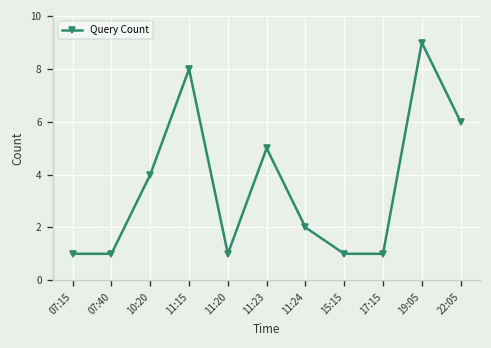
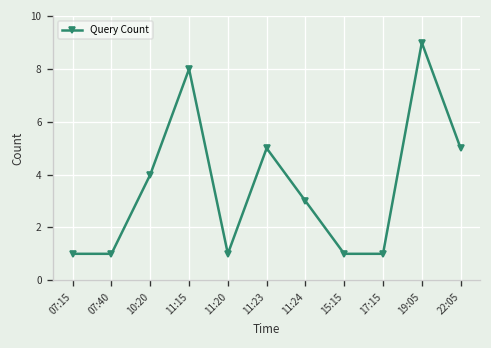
  {
    "07:15": 1,
    "07:40": 1,
    "10:20": 4,
    "11:15": 8,
    "11:20": 1,
    "11:23": 5,
-   "11:24": 2,
+   "11:24": 3,
    "15:15": 1,
    "17:15": 1,
    "19:05": 9,
-   "22:05": 6
+   "22:05": 5
  }
